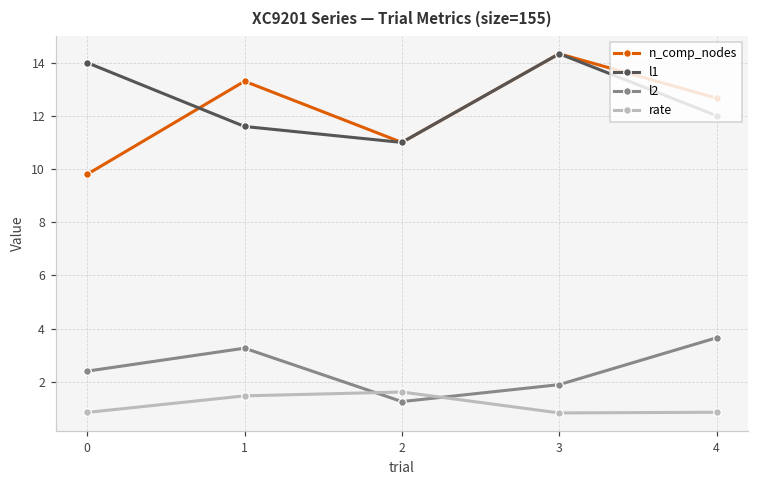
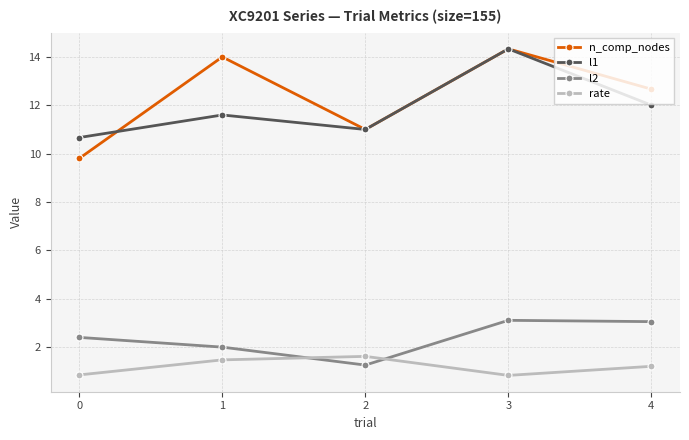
  {
    "n_comp_nodes": {
      "0": 9.8,
-     "1": 13.3
+     "1": 14.0
    },
    "l1": {
-     "0": 14.0,
+     "0": 10.7,
      "1": 11.6,
      "4": 12.0
    },
    "l2": {
      "0": 2.4,
-     "1": 3.3,
+     "1": 2.0,
      "2": 1.3,
-     "3": 1.9,
-     "4": 3.7
+     "3": 3.1,
+     "4": 3.1
    },
    "rate": {
      "0": 0.9,
      "1": 1.5,
      "2": 1.6,
      "3": 0.8,
-     "4": 0.9
+     "4": 1.2
    }
  }
